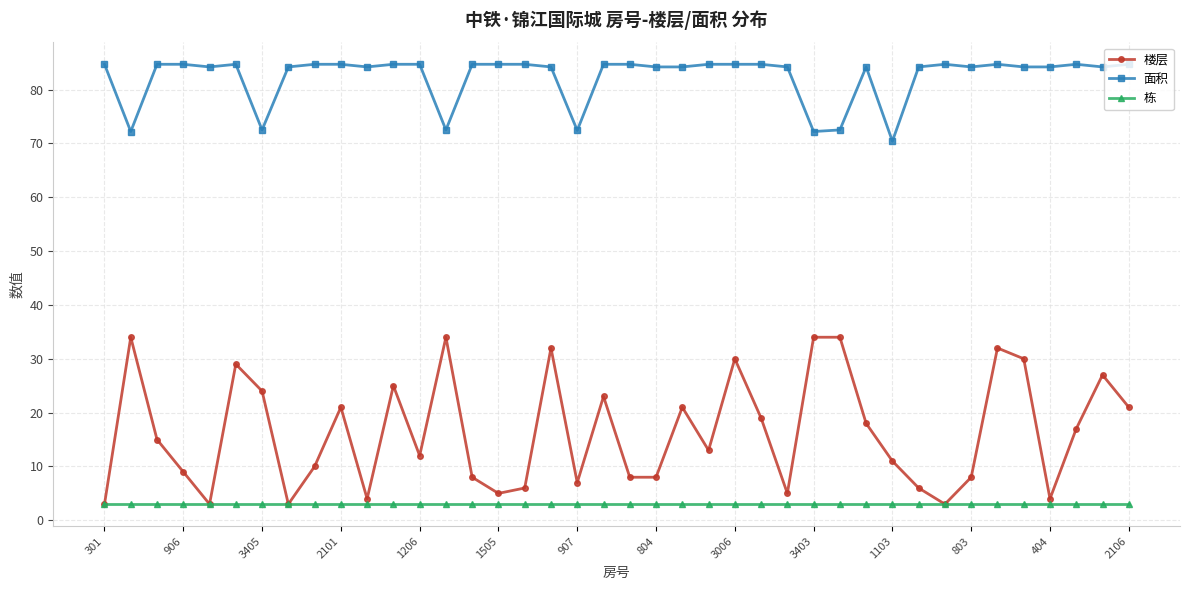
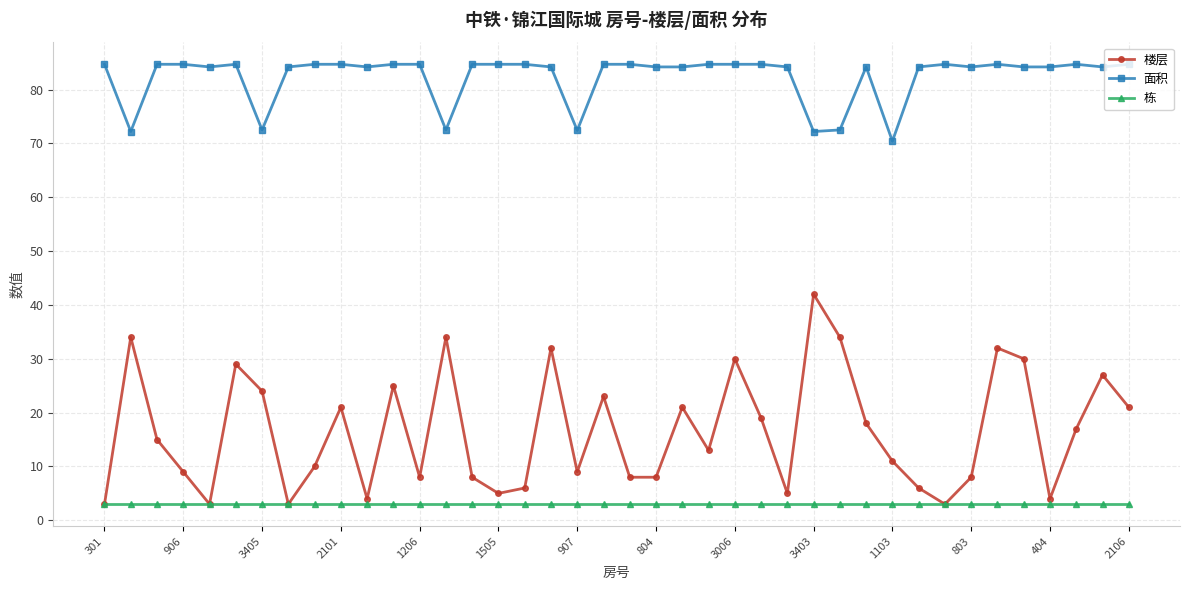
  {
    "楼层": {
      "906": 9,
      "3405": 24,
      "2101": 21,
-     "1206": 12,
+     "1206": 8,
      "1505": 5,
-     "907": 7,
+     "907": 9,
      "804": 8,
      "3006": 30,
-     "3403": 34,
+     "3403": 42,
      "1103": 11,
      "803": 8,
      "404": 4,
      "2106": 21
    },
    "面积": {
      "301": 85,
      "906": 85,
      "3405": 73,
      "2101": 85,
      "1206": 85,
      "1505": 85,
      "907": 72,
      "804": 84,
      "3006": 85,
      "3403": 72,
      "1103": 70,
      "803": 84,
      "404": 84
    },
    "栋": {
      "906": 3,
      "3405": 3,
      "2101": 3,
      "1206": 3,
      "1505": 3,
      "907": 3,
      "804": 3,
      "3006": 3,
      "3403": 3,
      "1103": 3,
      "803": 3,
      "404": 3,
      "2106": 3
    }
  }
